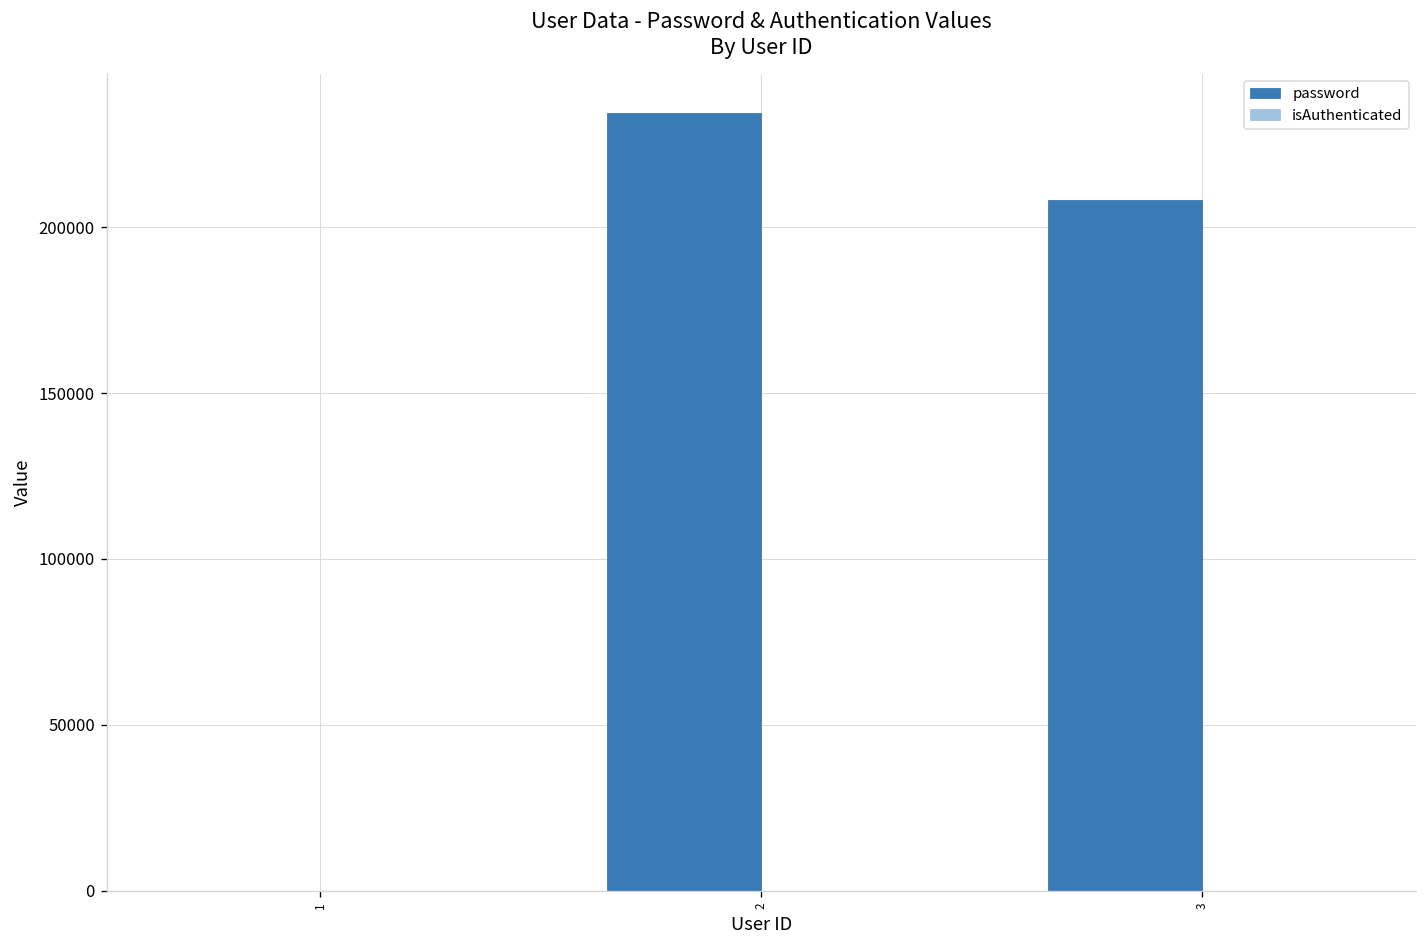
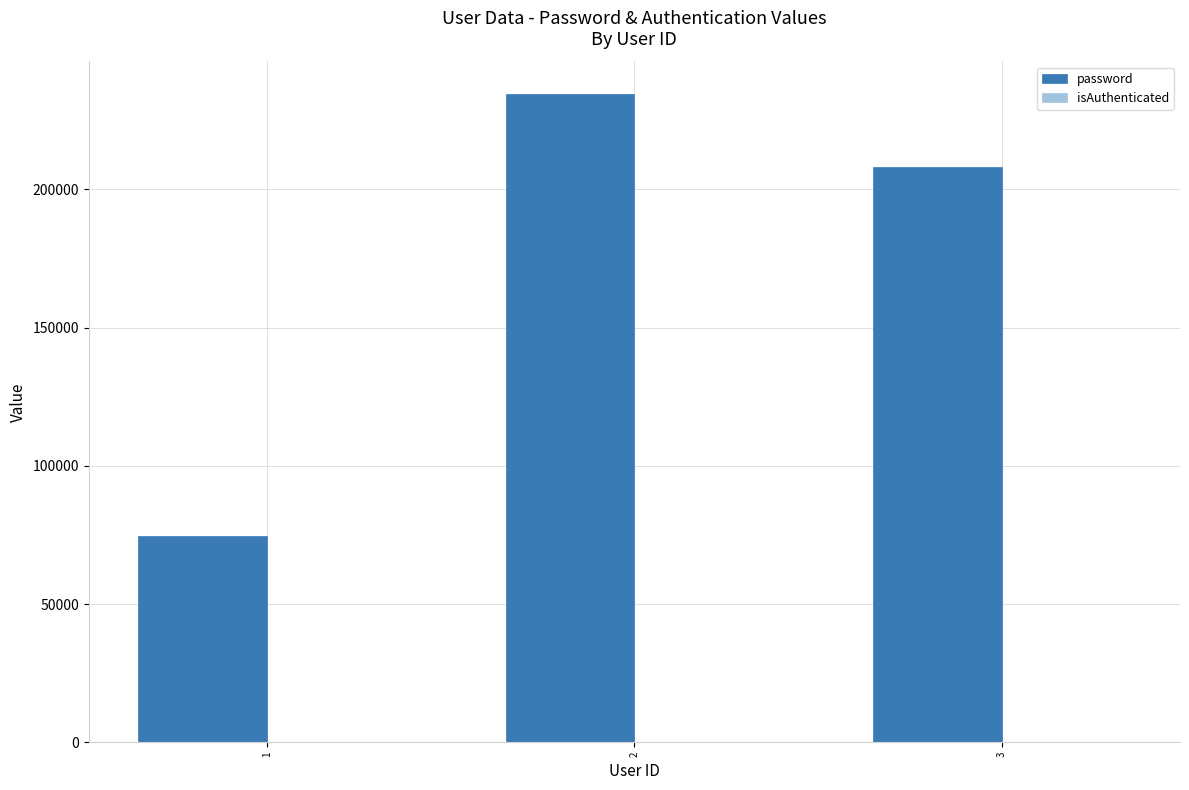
  {
    "password": {
-     "1": 0,
+     "1": 74000,
      "2": 235000,
      "3": 208000
    },
    "isAuthenticated": {
      "1": 0,
      "2": 0,
      "3": 0
    }
  }
